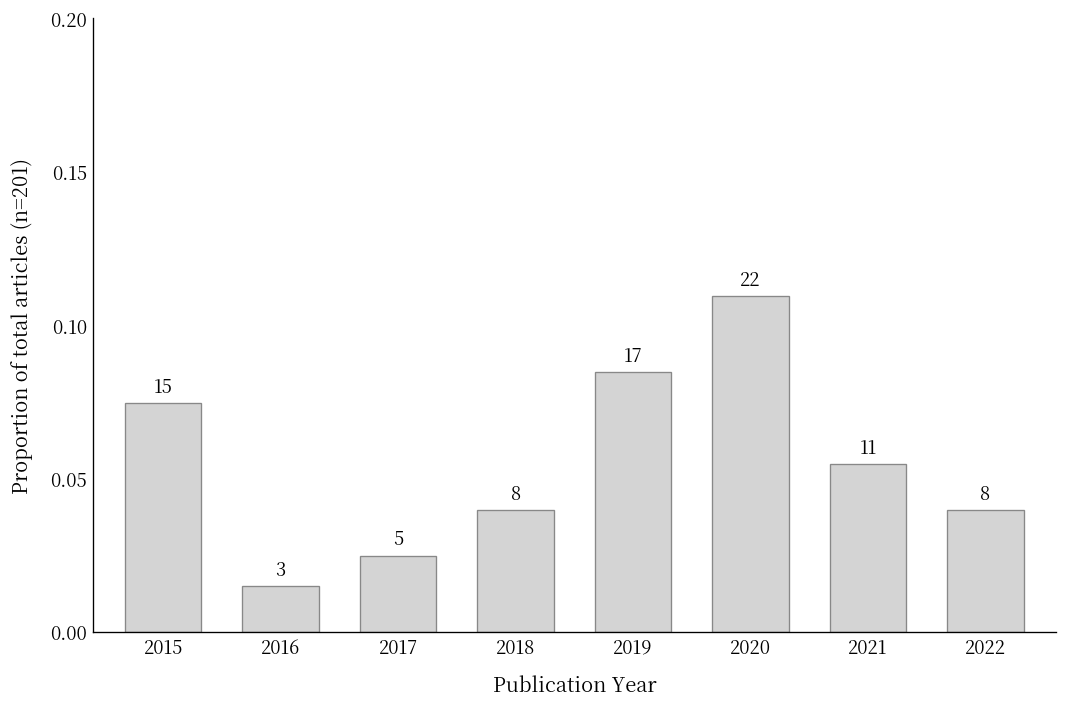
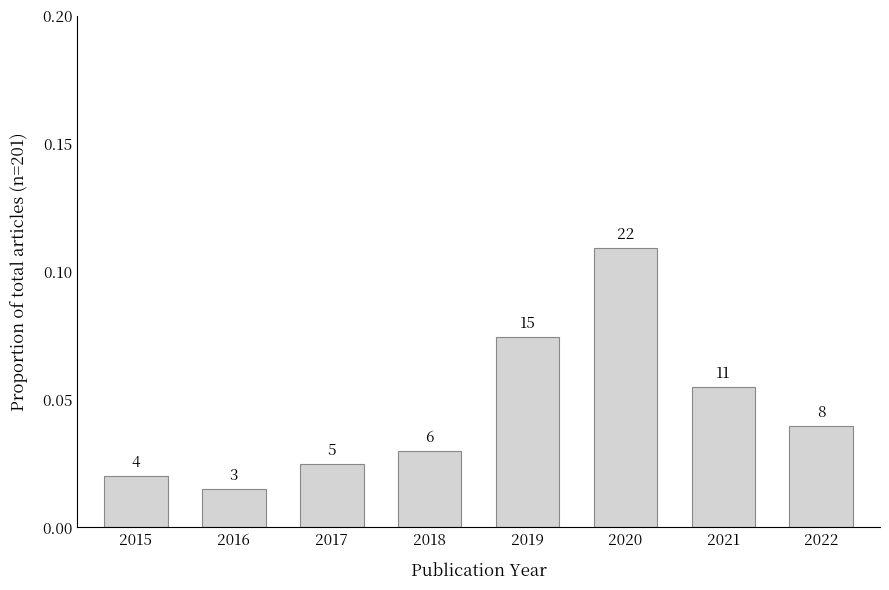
  {
-   "2015": 15,
-   "2018": 8,
-   "2019": 17
+   "2015": 4,
+   "2018": 6,
+   "2019": 15
  }
